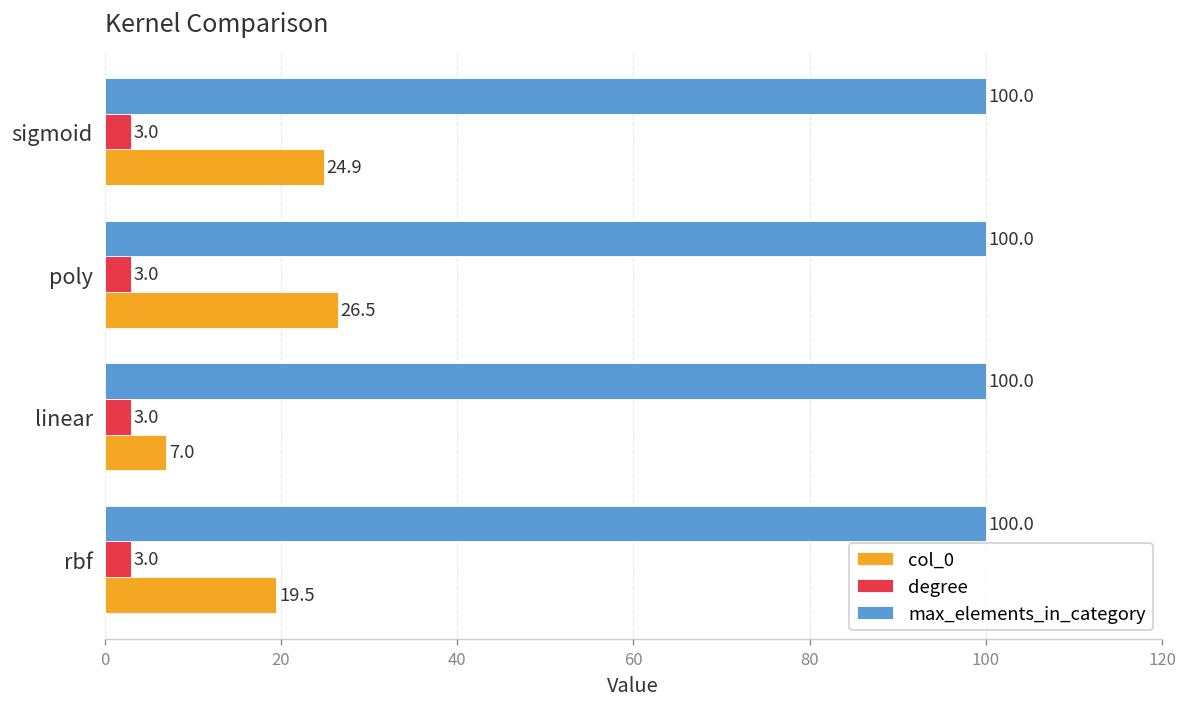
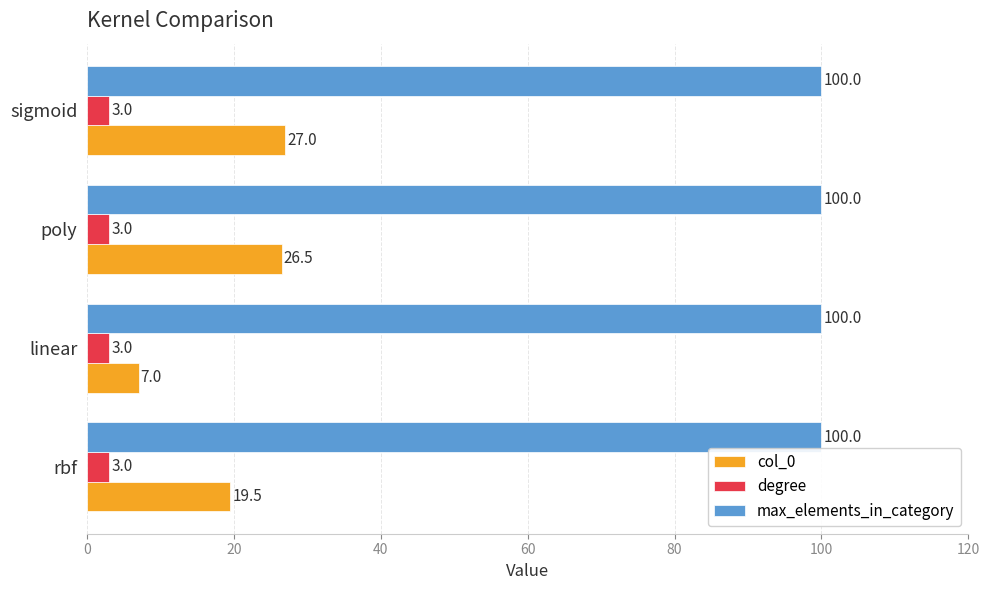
  {
    "col_0": {
-     "sigmoid": 24.9,
+     "sigmoid": 27.0,
      "poly": 26.5,
      "linear": 7.0,
      "rbf": 19.5
    },
    "degree": {
      "sigmoid": 3.0,
      "poly": 3.0,
      "linear": 3.0,
      "rbf": 3.0
    },
    "max_elements_in_category": {
      "sigmoid": 100.0,
      "poly": 100.0,
      "linear": 100.0,
      "rbf": 100.0
    }
  }
